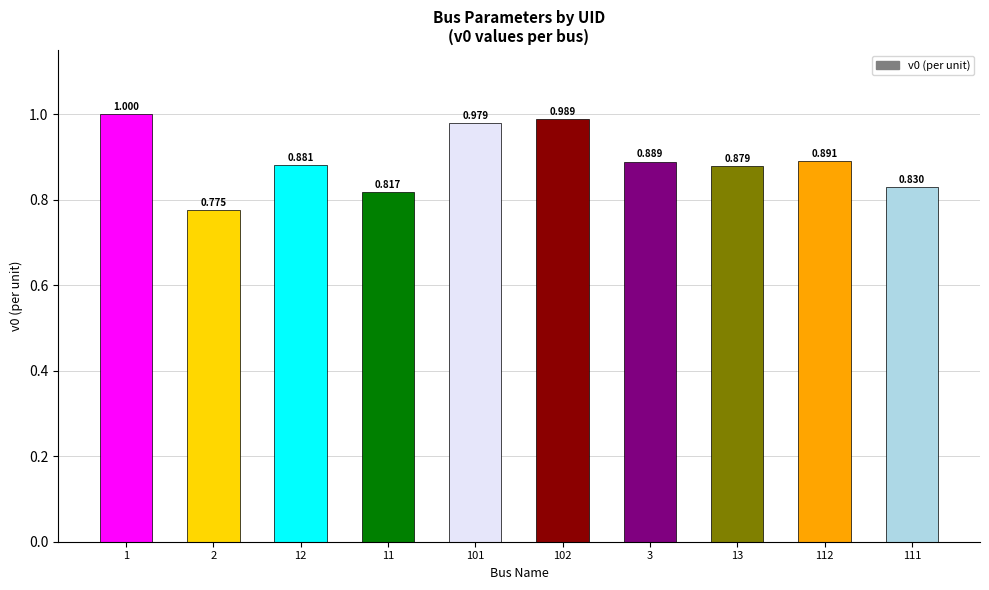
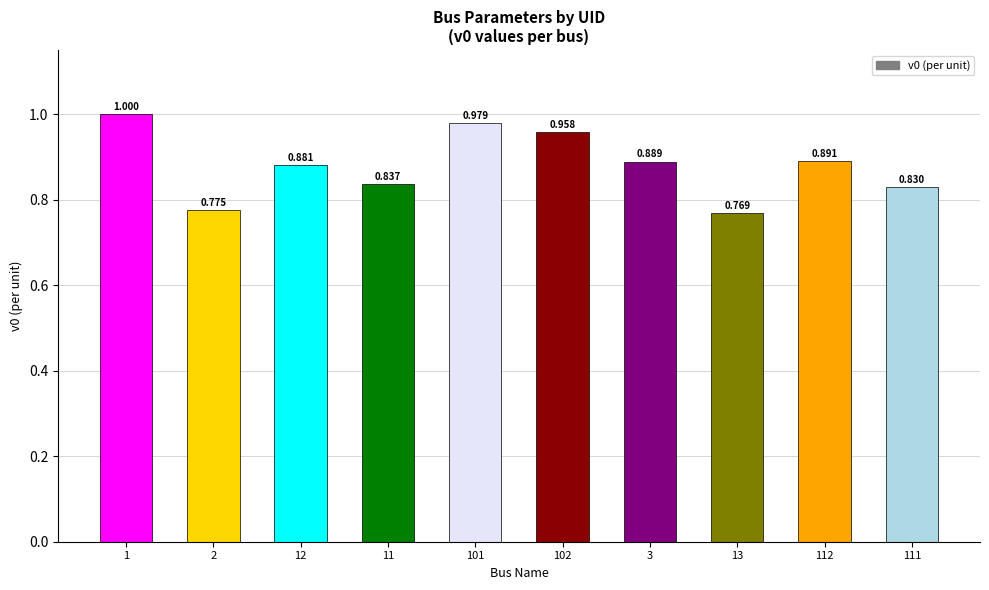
  {
    "1": 1.000,
    "2": 0.775,
    "12": 0.881,
-   "11": 0.817,
+   "11": 0.837,
    "101": 0.979,
-   "102": 0.989,
+   "102": 0.958,
    "3": 0.889,
-   "13": 0.879,
+   "13": 0.769,
    "112": 0.891,
    "111": 0.830
  }
